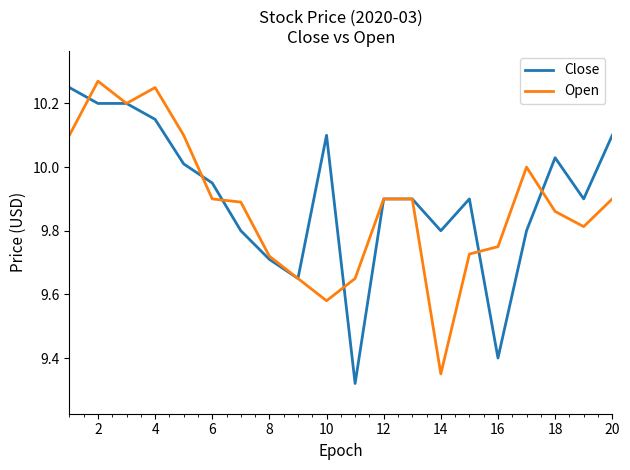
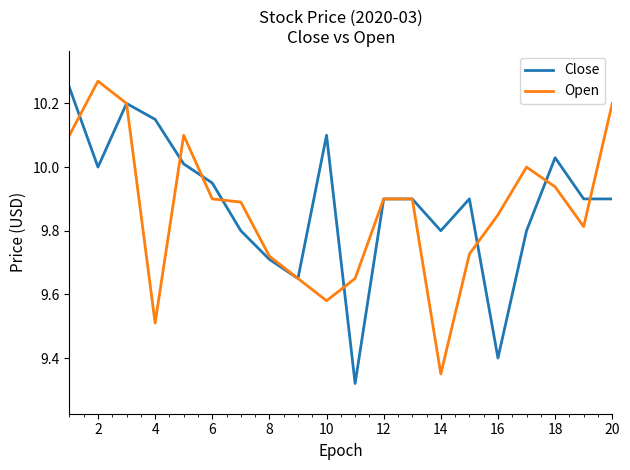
  {
    "Close": {
-     "2": 10.2,
+     "2": 10.0,
      "4": 10.15,
      "6": 9.95,
      "8": 9.71,
      "10": 10.1,
      "14": 9.8,
      "16": 9.4,
      "18": 10.03,
-     "20": 10.1
+     "20": 9.9
    },
    "Open": {
      "2": 10.27,
-     "4": 10.25,
+     "4": 9.51,
      "6": 9.90,
      "8": 9.72,
      "10": 9.58,
      "14": 9.35,
-     "16": 9.75,
-     "18": 9.86,
-     "20": 9.9
+     "16": 9.85,
+     "18": 9.94,
+     "20": 10.2
    }
  }
